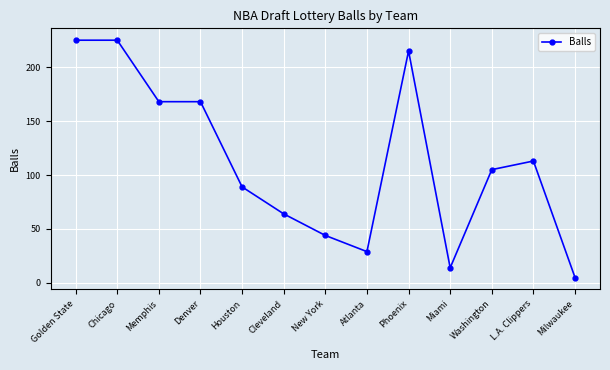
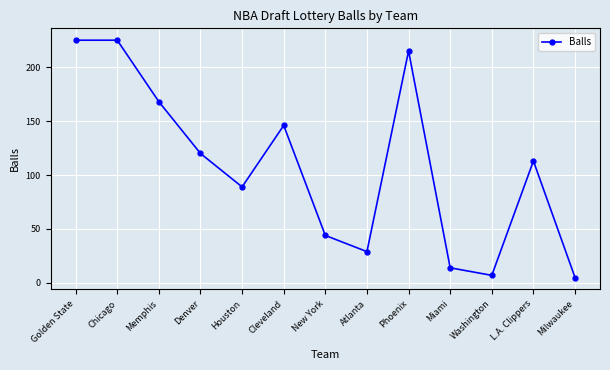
  {
    "Golden State": 225,
    "Chicago": 225,
    "Memphis": 168,
-   "Denver": 168,
+   "Denver": 120,
    "Houston": 89,
-   "Cleveland": 64,
+   "Cleveland": 146,
    "New York": 44,
    "Atlanta": 29,
    "Phoenix": 215,
    "Miami": 14,
-   "Washington": 105,
+   "Washington": 7,
    "L.A. Clippers": 113,
    "Milwaukee": 5
  }
